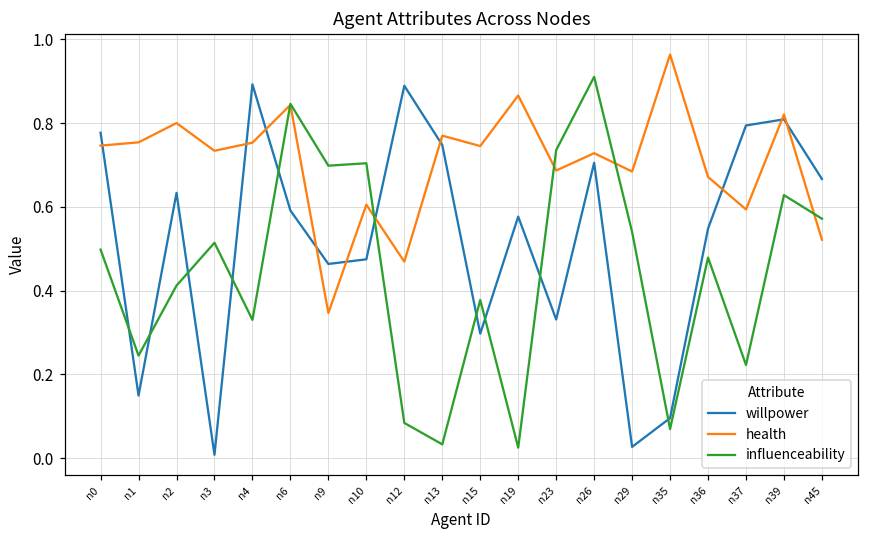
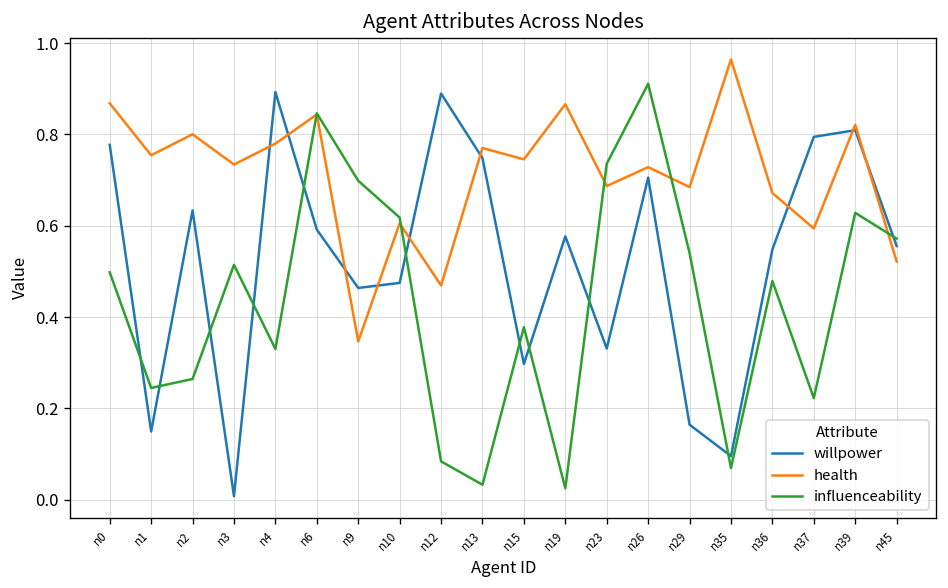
  {
    "willpower": {
      "n0": 0.78,
      "n1": 0.15,
      "n2": 0.63,
      "n3": 0.01,
      "n4": 0.89,
      "n6": 0.59,
      "n9": 0.46,
      "n10": 0.47,
      "n12": 0.89,
      "n13": 0.75,
      "n15": 0.30,
      "n19": 0.58,
      "n23": 0.33,
      "n26": 0.71,
-     "n29": 0.03,
+     "n29": 0.16,
      "n35": 0.10,
      "n36": 0.55,
      "n37": 0.79,
      "n39": 0.81,
-     "n45": 0.67
+     "n45": 0.56
    },
    "health": {
-     "n0": 0.75,
+     "n0": 0.87,
      "n1": 0.75,
      "n2": 0.80,
      "n3": 0.73,
-     "n4": 0.75,
+     "n4": 0.78,
      "n9": 0.35,
      "n10": 0.61,
      "n12": 0.47,
      "n13": 0.77,
      "n15": 0.75,
      "n19": 0.87,
      "n23": 0.69,
      "n26": 0.73,
      "n29": 0.68,
      "n35": 0.96,
      "n36": 0.67,
      "n37": 0.59,
      "n39": 0.82,
      "n45": 0.52
    },
    "influenceability": {
      "n0": 0.50,
      "n1": 0.24,
-     "n2": 0.41,
+     "n2": 0.26,
      "n3": 0.51,
      "n4": 0.33,
      "n9": 0.70,
-     "n10": 0.70,
+     "n10": 0.62,
      "n12": 0.08,
      "n13": 0.03,
      "n15": 0.38,
      "n19": 0.03,
      "n23": 0.74,
      "n26": 0.91,
      "n29": 0.54,
      "n35": 0.07,
      "n36": 0.48,
      "n37": 0.22,
      "n39": 0.63,
      "n45": 0.57
    }
  }
